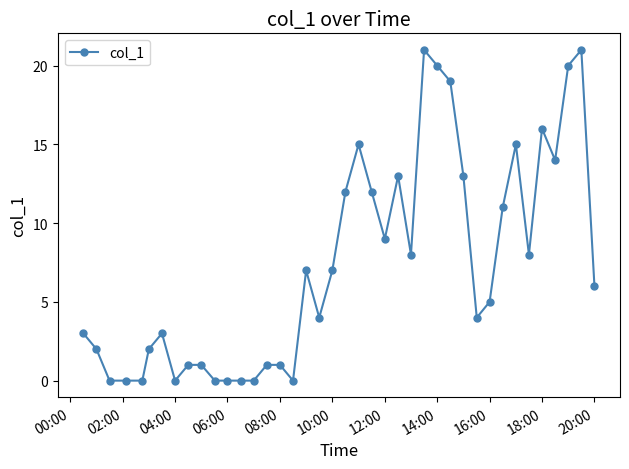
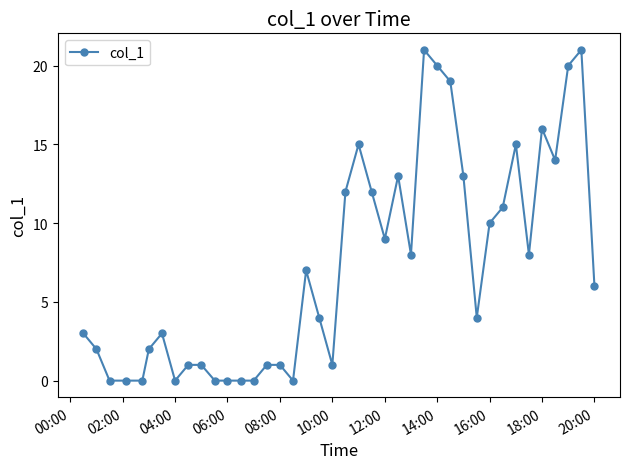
  {
    "04:00": 0,
    "06:00": 0,
    "08:00": 1,
-   "10:00": 7,
+   "10:00": 1,
    "12:00": 9,
    "14:00": 20,
-   "16:00": 5,
+   "16:00": 10,
    "18:00": 16,
    "20:00": 6
  }
